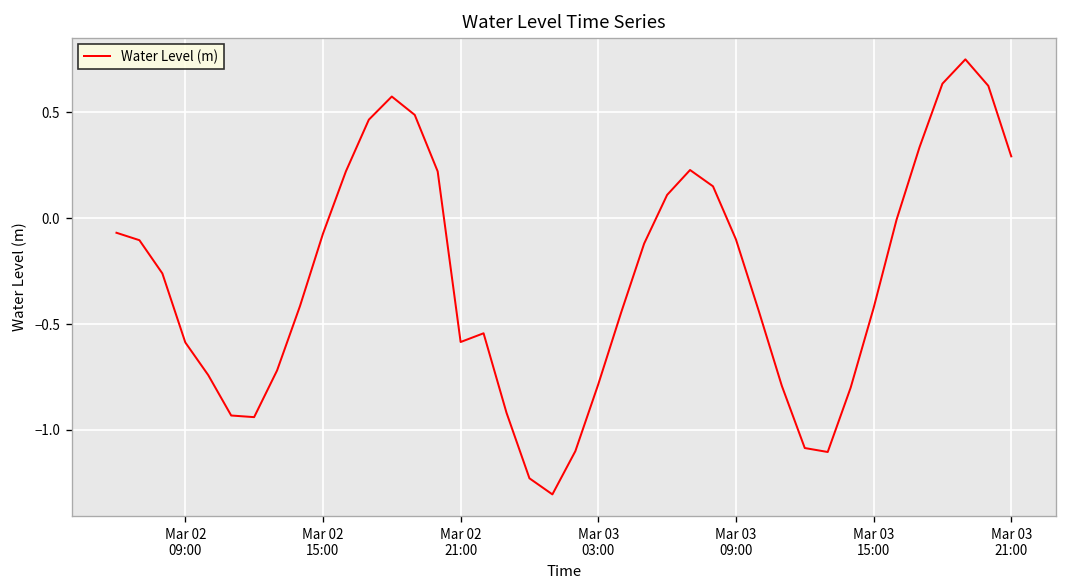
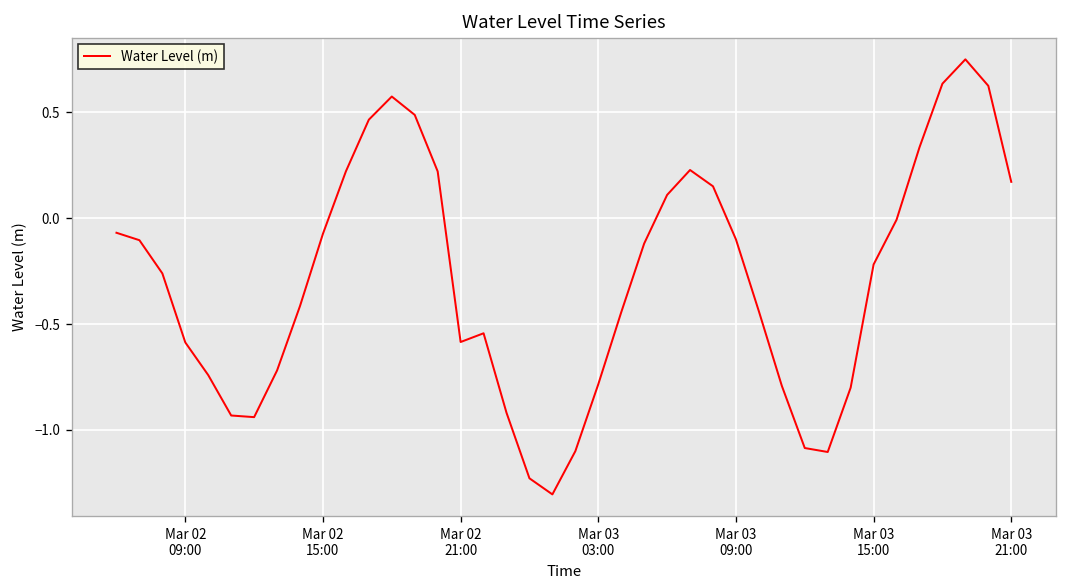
  {
    "Mar 02 09:00": -0.59,
    "Mar 02 15:00": -0.07,
    "Mar 02 21:00": -0.58,
    "Mar 03 03:00": -0.78,
    "Mar 03 09:00": -0.10,
-   "Mar 03 15:00": -0.42,
-   "Mar 03 21:00": 0.29
+   "Mar 03 15:00": -0.22,
+   "Mar 03 21:00": 0.17
  }
